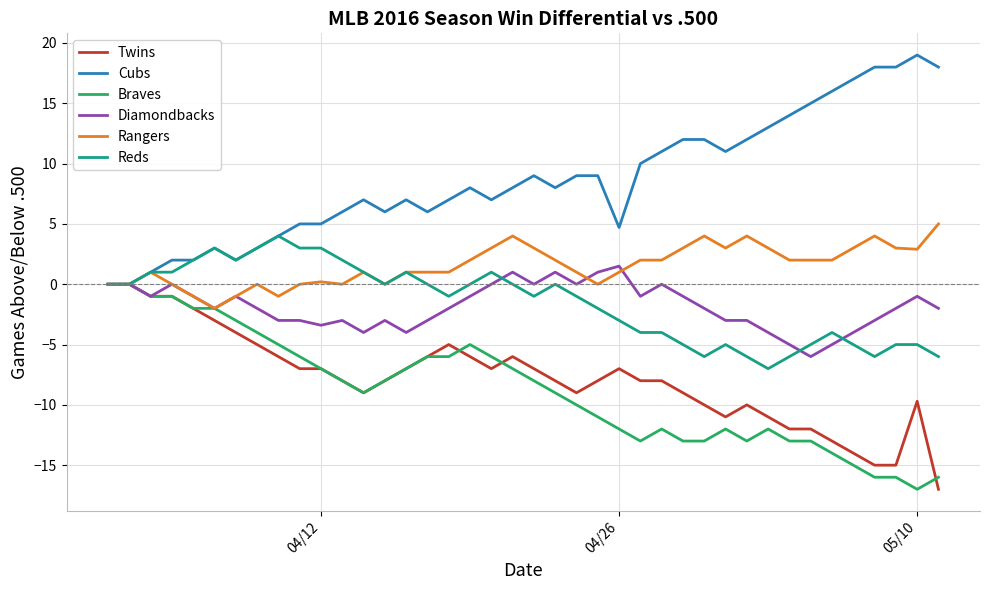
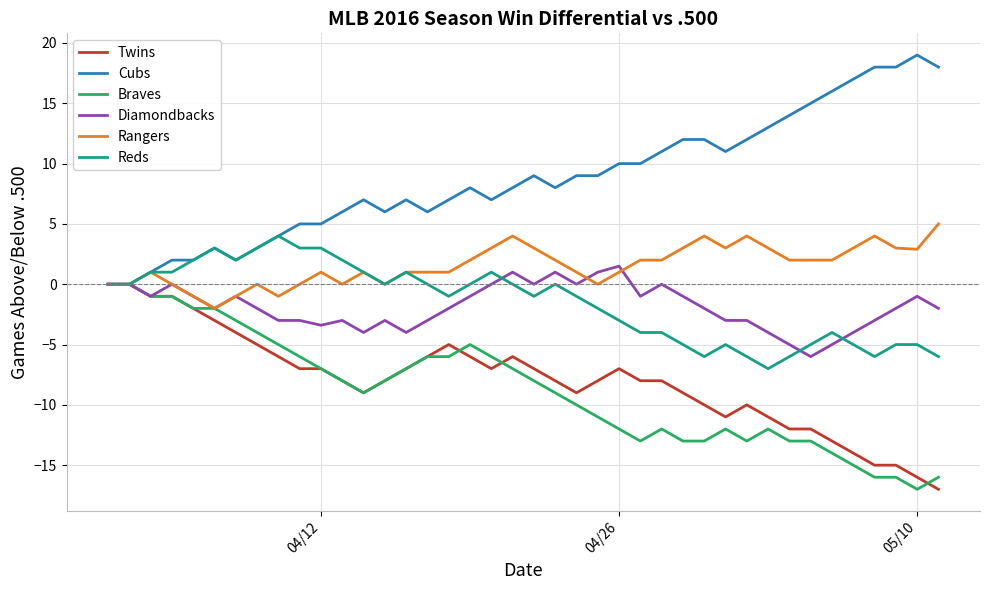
  {
    "Twins": {
      "04/26": -7.0,
-     "05/10": -9.7
+     "05/10": -16.0
    },
    "Cubs": {
      "04/12": 5.0,
-     "04/26": 4.7,
+     "04/26": 10.0,
      "05/10": 19.0
    },
    "Diamondbacks": {
      "04/12": -3.4,
      "04/26": 1.5,
      "05/10": -1.0
    },
    "Rangers": {
-     "04/12": 0.2,
+     "04/12": 1.0,
      "04/26": 1.0,
      "05/10": 2.9
    }
  }
